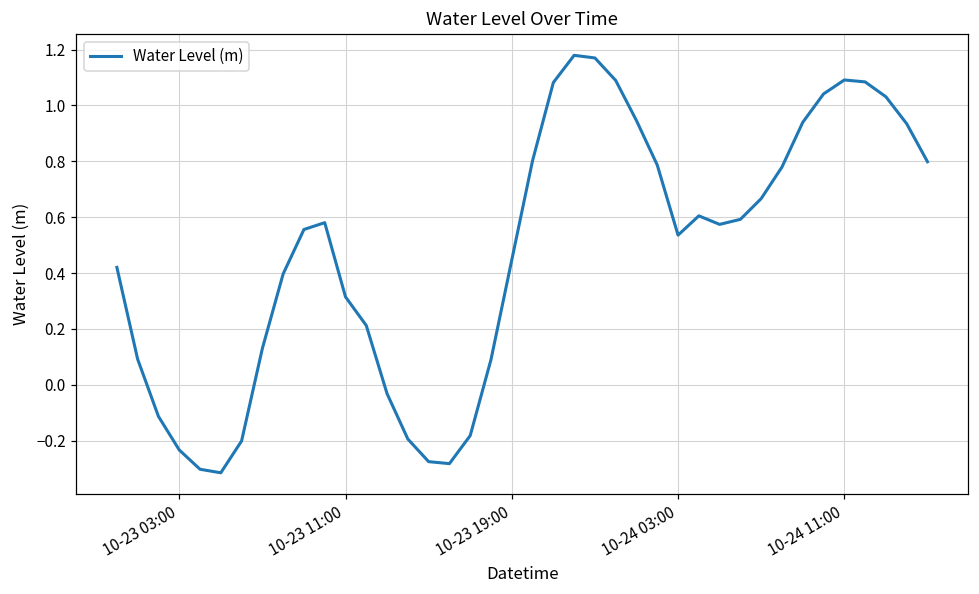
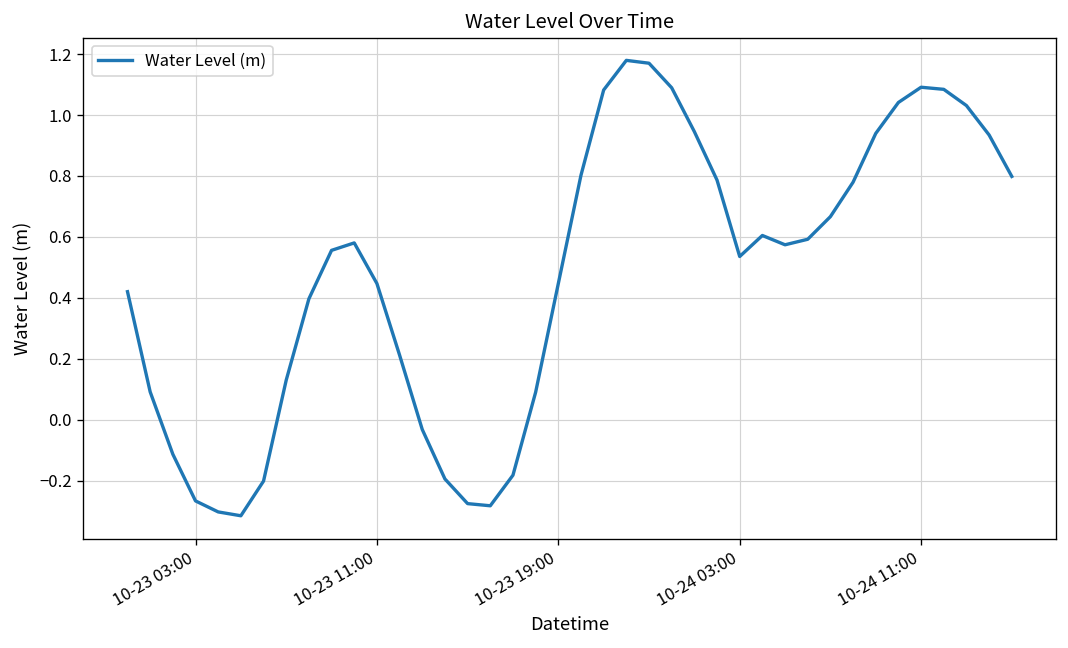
  {
-   "10-23 03:00": -0.23,
-   "10-23 11:00": 0.31,
+   "10-23 03:00": -0.27,
+   "10-23 11:00": 0.45,
    "10-23 19:00": 0.45,
    "10-24 03:00": 0.54,
    "10-24 11:00": 1.09
  }
